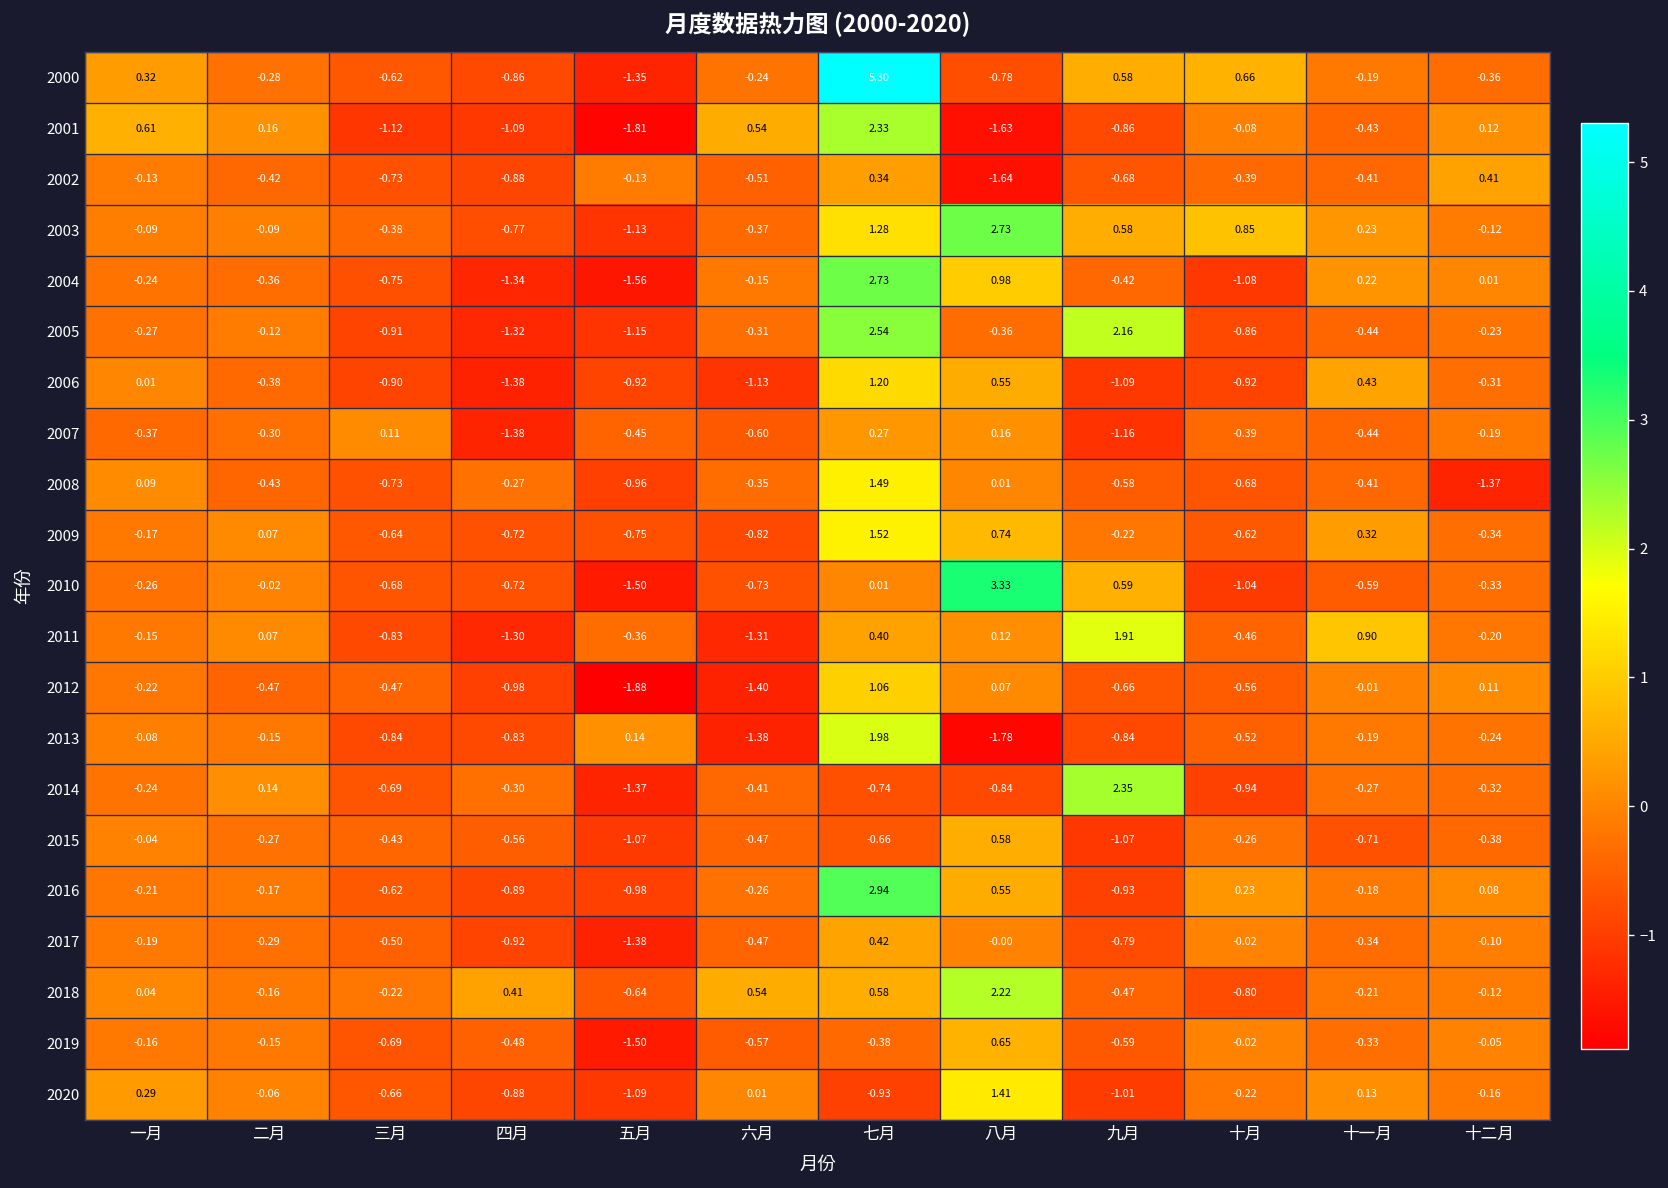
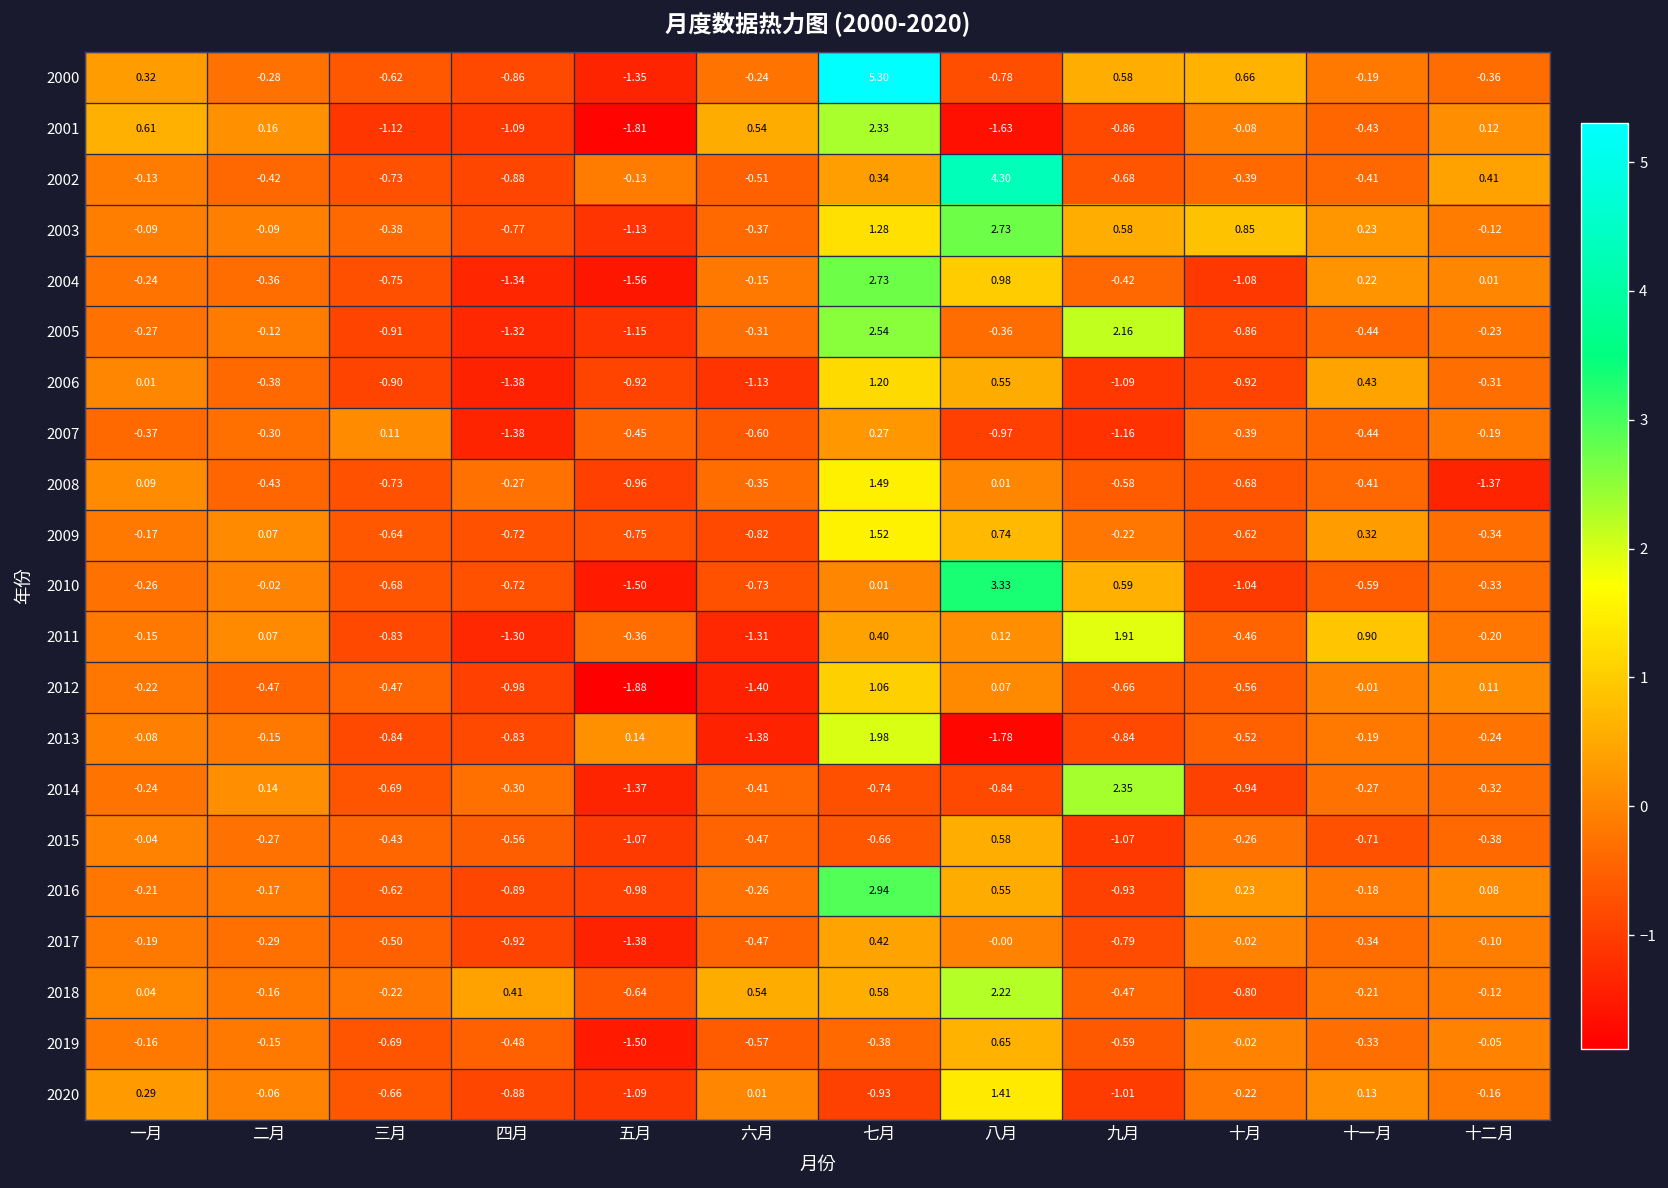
  {
    "2002": {
      "一月": -0.13,
      "二月": -0.42,
      "三月": -0.73,
      "四月": -0.88,
      "五月": -0.13,
      "六月": -0.51,
      "七月": 0.34,
-     "八月": -1.64,
+     "八月": 4.30,
      "九月": -0.68,
      "十月": -0.39,
      "十一月": -0.41,
      "十二月": 0.41
    },
    "2007": {
      "一月": -0.37,
      "二月": -0.30,
      "三月": 0.11,
      "四月": -1.38,
      "五月": -0.45,
      "六月": -0.60,
      "七月": 0.27,
-     "八月": 0.16,
+     "八月": -0.97,
      "九月": -1.16,
      "十月": -0.39,
      "十一月": -0.44,
      "十二月": -0.19
    }
  }
